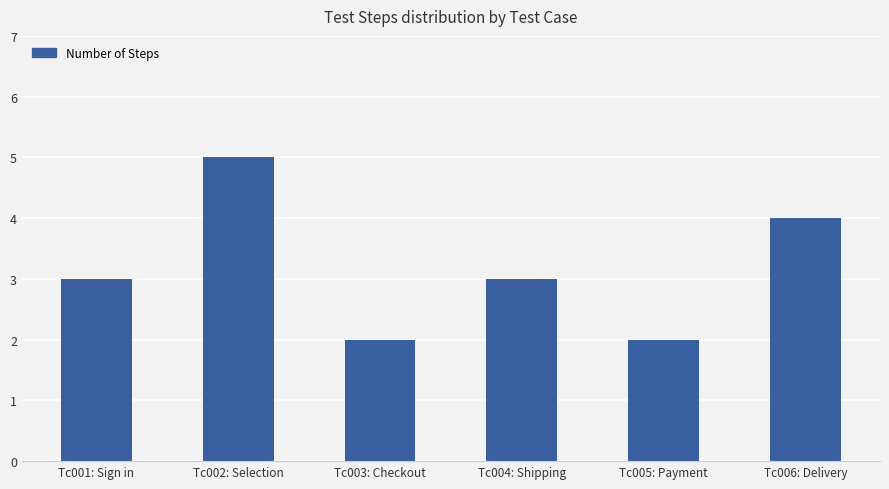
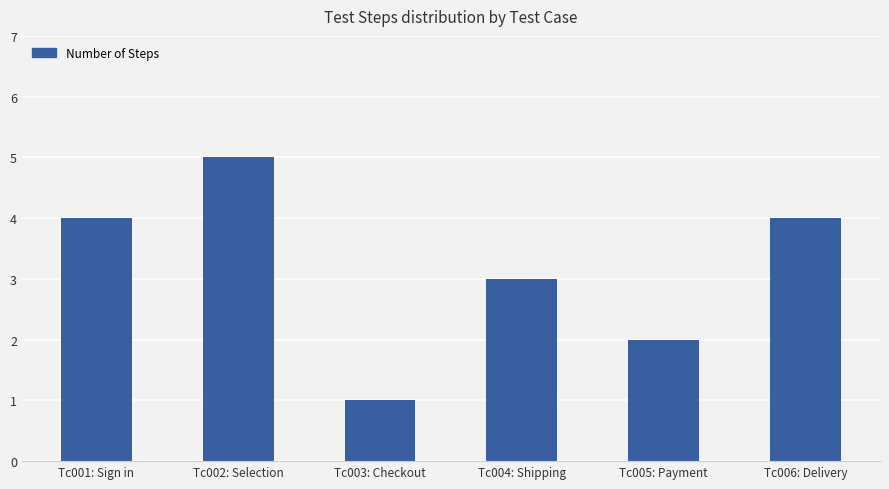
  {
-   "Tc001: Sign in": 3,
+   "Tc001: Sign in": 4,
    "Tc002: Selection": 5,
-   "Tc003: Checkout": 2,
+   "Tc003: Checkout": 1,
    "Tc004: Shipping": 3,
    "Tc005: Payment": 2,
    "Tc006: Delivery": 4
  }
